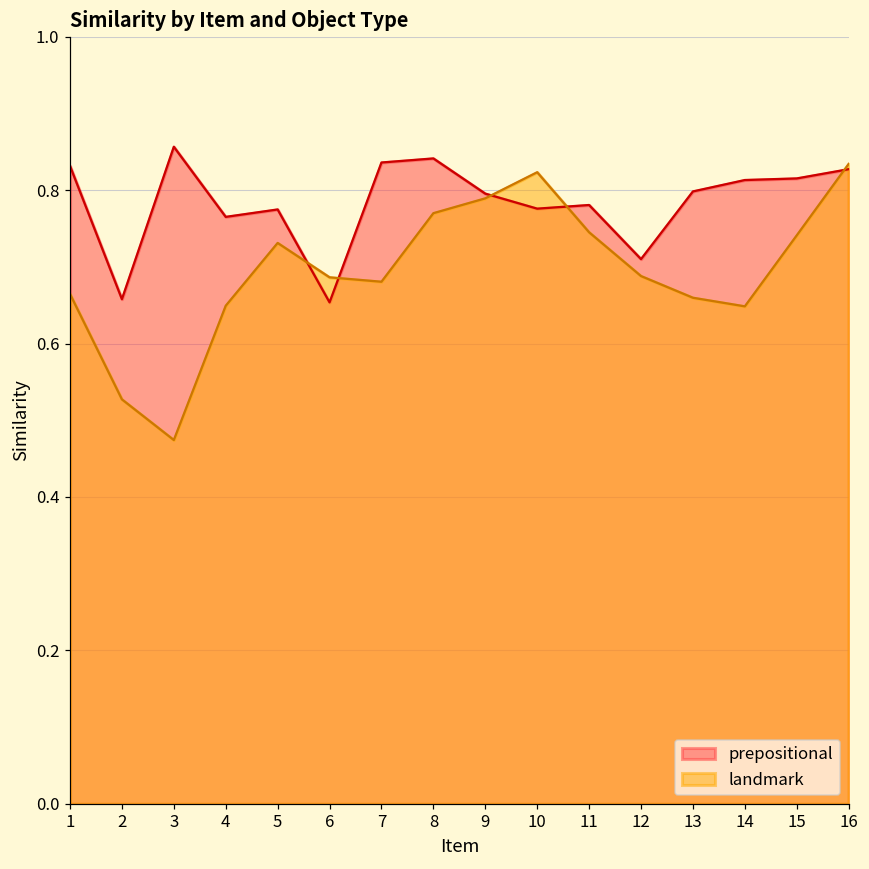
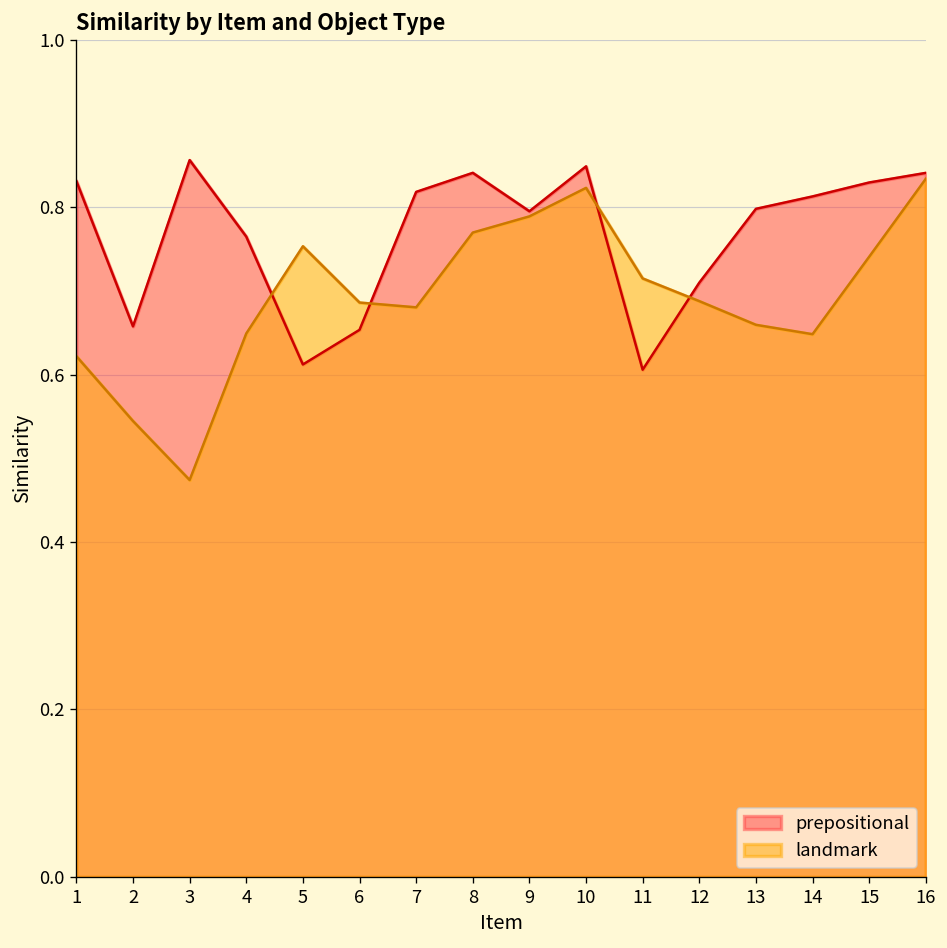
  {
    "prepositional": {
      "1": 0.83,
      "2": 0.66,
      "3": 0.86,
      "4": 0.77,
-     "5": 0.77,
+     "5": 0.61,
      "6": 0.65,
-     "7": 0.84,
+     "7": 0.82,
      "8": 0.84,
      "9": 0.80,
-     "10": 0.78,
-     "11": 0.78,
+     "10": 0.85,
+     "11": 0.61,
      "12": 0.71,
      "13": 0.80,
      "14": 0.81,
-     "15": 0.82,
-     "16": 0.83
+     "15": 0.83,
+     "16": 0.84
    },
    "landmark": {
-     "1": 0.66,
-     "2": 0.53,
+     "1": 0.62,
+     "2": 0.54,
      "3": 0.47,
      "4": 0.65,
-     "5": 0.73,
+     "5": 0.75,
      "6": 0.69,
      "7": 0.68,
      "8": 0.77,
      "9": 0.79,
      "10": 0.82,
-     "11": 0.74,
+     "11": 0.72,
      "12": 0.69,
      "13": 0.66,
      "14": 0.65,
      "15": 0.74,
      "16": 0.83
    }
  }
